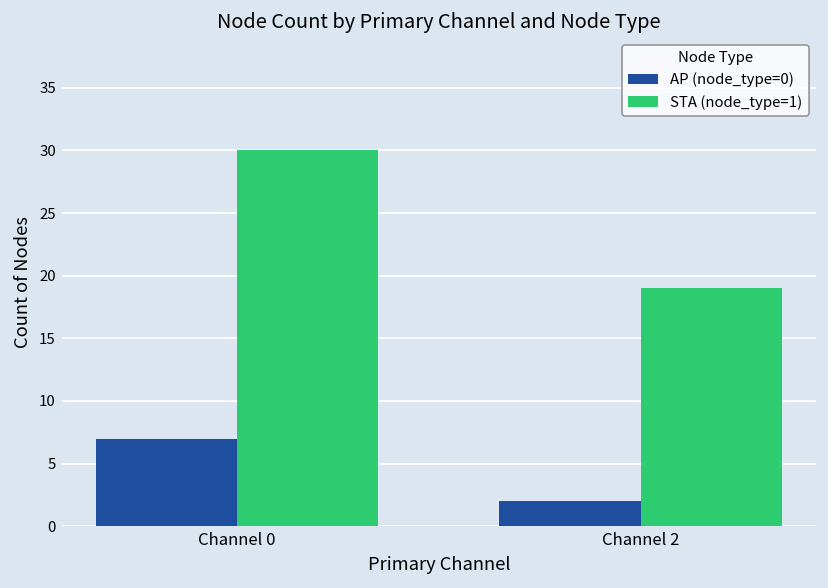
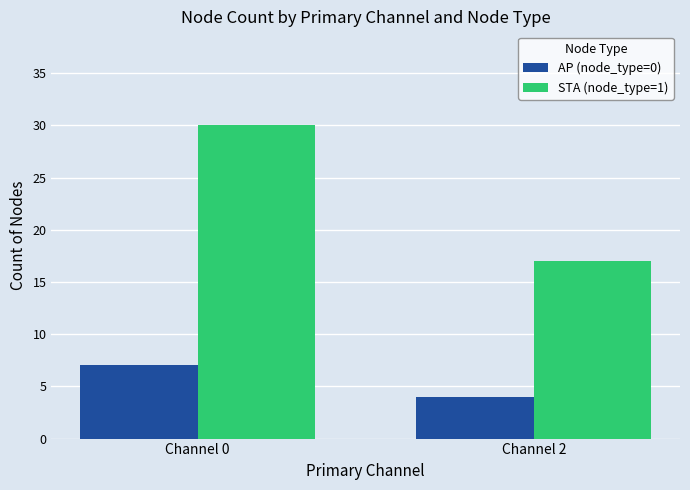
  {
    "AP (node_type=0)": {
      "Channel 0": 7,
-     "Channel 2": 2
+     "Channel 2": 4
    },
    "STA (node_type=1)": {
      "Channel 0": 30,
-     "Channel 2": 19
+     "Channel 2": 17
    }
  }
